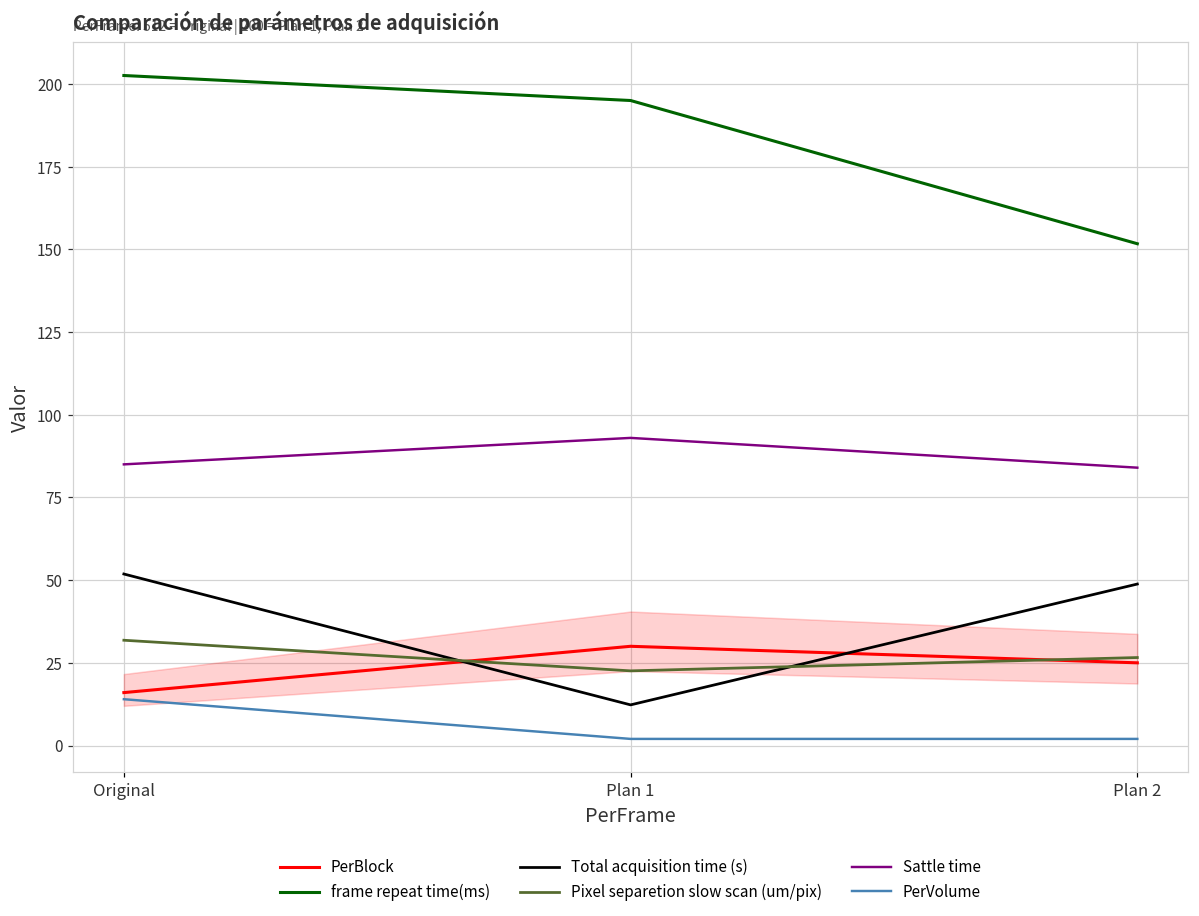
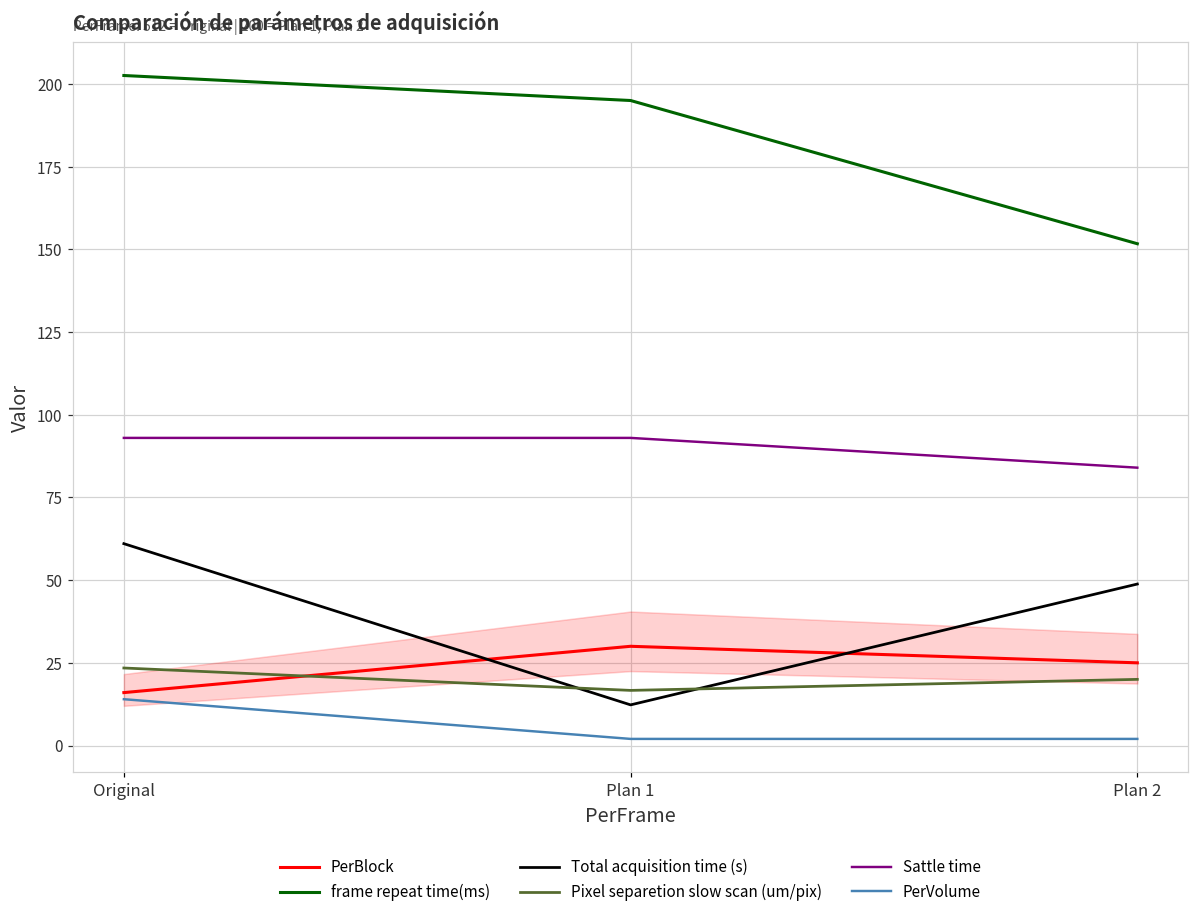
  {
    "frame repeat time(ms)": {
      "Original": 203,
      "Plan 1": 195,
      "Plan 2": 152
    },
    "Total acquisition time (s)": {
-     "Original": 52,
+     "Original": 61,
      "Plan 1": 12,
      "Plan 2": 49
    },
    "Pixel separetion slow scan (um/pix)": {
-     "Original": 32,
-     "Plan 1": 23,
-     "Plan 2": 27
+     "Original": 23,
+     "Plan 1": 17,
+     "Plan 2": 20
    },
    "Sattle time": {
-     "Original": 85,
+     "Original": 93,
      "Plan 1": 93,
      "Plan 2": 84
    },
    "PerVolume": {
      "Original": 14,
      "Plan 1": 2,
      "Plan 2": 2
    }
  }
